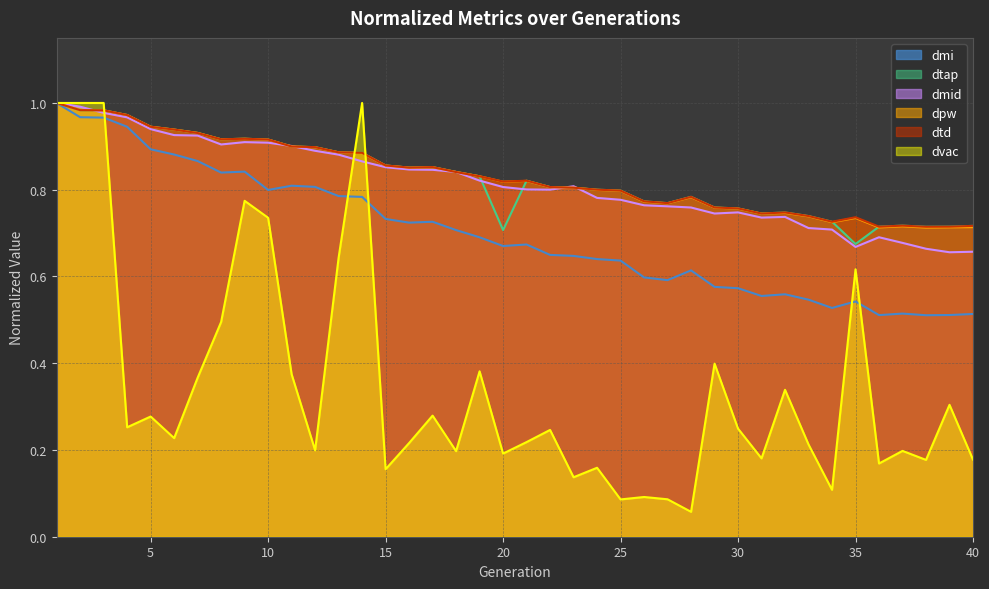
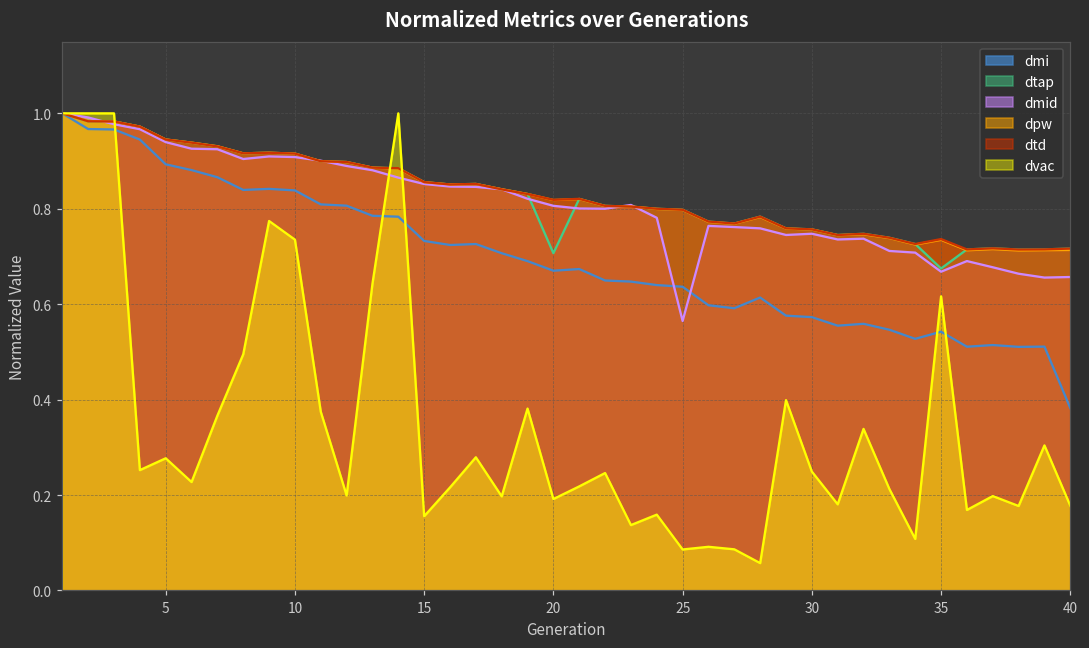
  {
    "dmi": {
      "5": 0.89,
-     "10": 0.80,
+     "10": 0.84,
      "15": 0.73,
      "20": 0.67,
      "25": 0.64,
      "30": 0.57,
      "35": 0.54,
-     "40": 0.51
+     "40": 0.38
    },
    "dtap": {
      "20": 0.71,
      "35": 0.67
    },
    "dmid": {
      "10": 0.91,
      "20": 0.81,
-     "25": 0.78,
+     "25": 0.56,
      "30": 0.75,
      "35": 0.67,
      "40": 0.66
    }
  }
